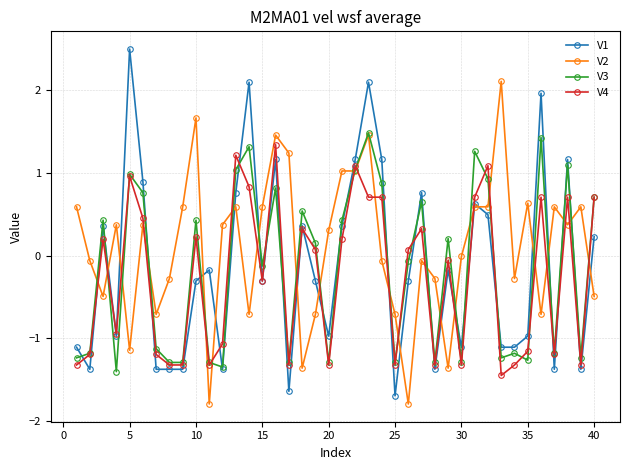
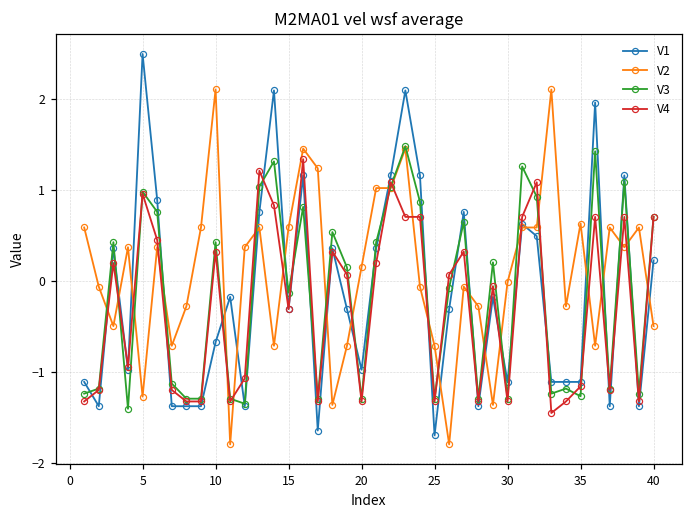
  {
    "V1": {
      "5": 2.5,
-     "10": -0.3,
+     "10": -0.7,
      "20": -1.0,
      "25": -1.7,
      "30": -1.1,
-     "35": -1.0,
+     "35": -1.1,
      "40": 0.2
    },
    "V2": {
-     "5": -1.1,
-     "10": 1.7,
+     "5": -1.3,
+     "10": 2.1,
      "15": 0.6,
-     "20": 0.3,
+     "20": 0.2,
      "25": -0.7,
      "30": 0.0,
      "35": 0.6,
      "40": -0.5
    },
    "V3": {
      "10": 0.4,
      "15": -0.1,
      "20": -1.3,
      "25": -1.3,
      "30": -1.3,
      "35": -1.3
    },
    "V4": {
-     "10": 0.2,
+     "10": 0.3,
      "20": -1.3,
      "25": -1.3,
      "30": -1.3,
      "35": -1.2
    }
  }
